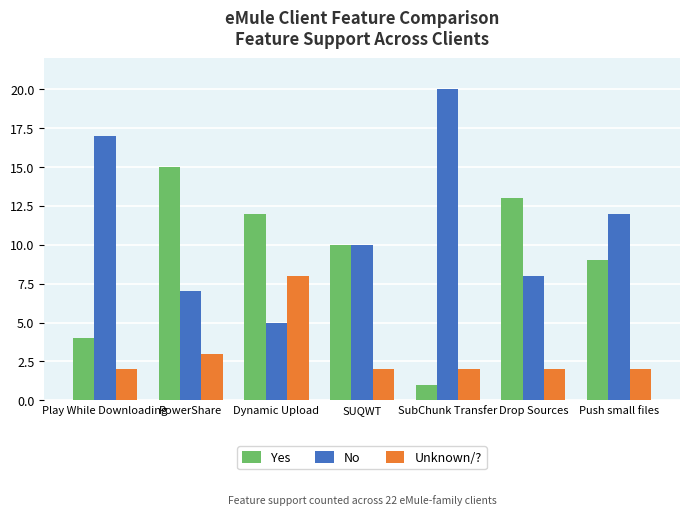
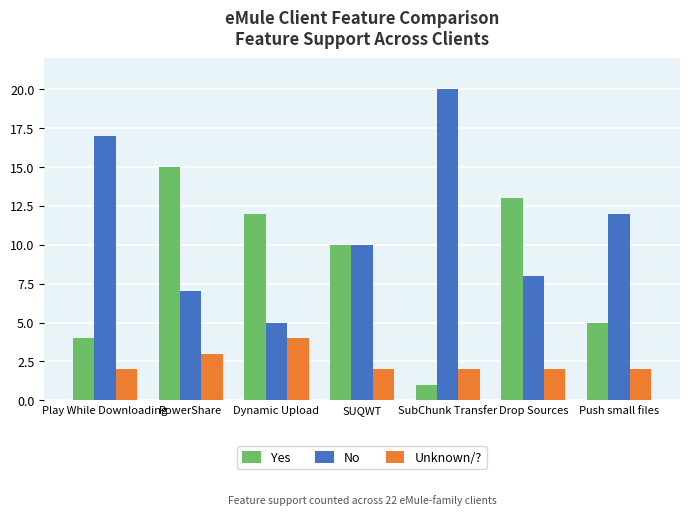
  {
    "Yes": {
      "Play While Downloading": 4,
      "PowerShare": 15,
      "Dynamic Upload": 12,
      "SUQWT": 10,
      "SubChunk Transfer": 1,
      "Drop Sources": 13,
-     "Push small files": 9
+     "Push small files": 5
    },
    "No": {
      "Play While Downloading": 17,
      "PowerShare": 7,
      "Dynamic Upload": 5,
      "SUQWT": 10,
      "SubChunk Transfer": 20,
      "Drop Sources": 8,
      "Push small files": 12
    },
    "Unknown/?": {
      "Play While Downloading": 2,
      "PowerShare": 3,
-     "Dynamic Upload": 8,
+     "Dynamic Upload": 4,
      "SUQWT": 2,
      "SubChunk Transfer": 2,
      "Drop Sources": 2,
      "Push small files": 2
    }
  }
